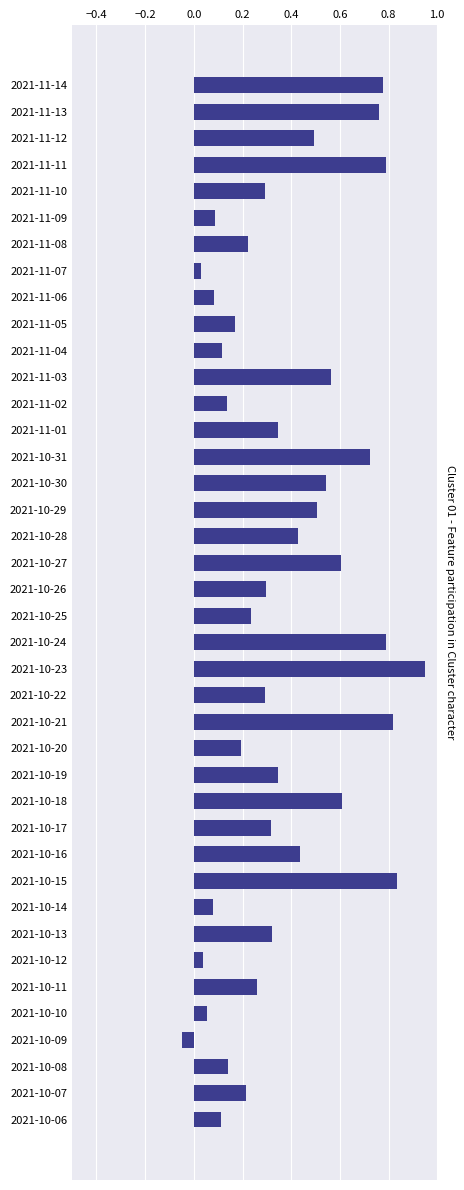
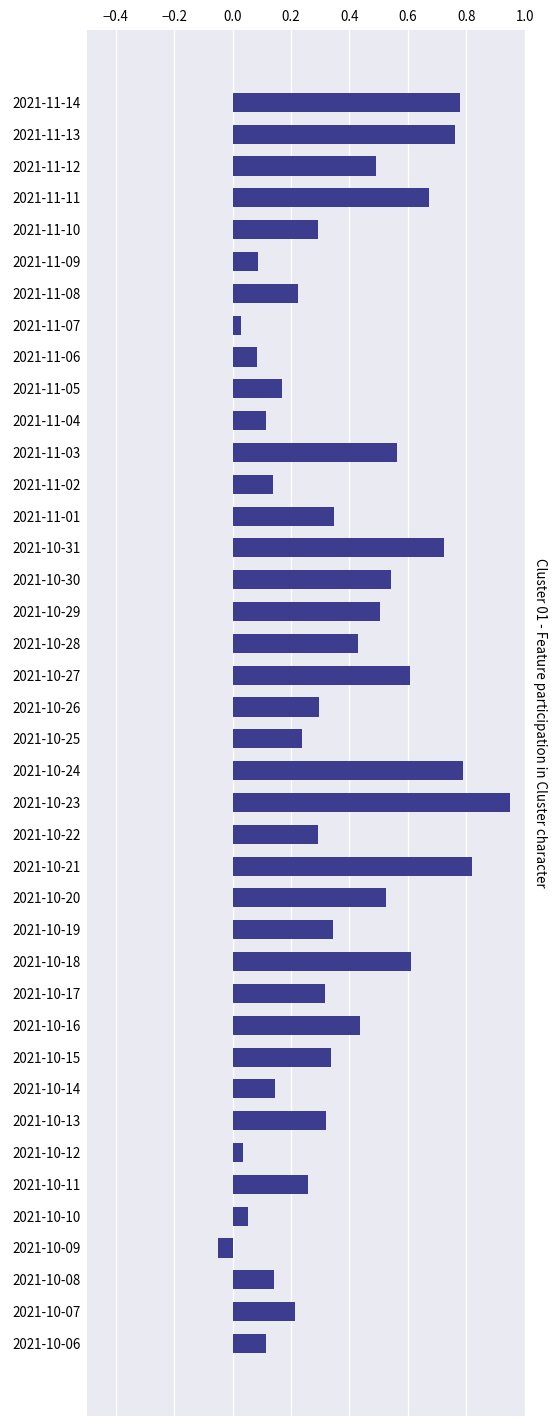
  {
    "2021-11-14": 0.78,
    "2021-11-13": 0.76,
    "2021-11-12": 0.49,
-   "2021-11-11": 0.79,
+   "2021-11-11": 0.67,
    "2021-11-10": 0.29,
    "2021-11-09": 0.09,
    "2021-11-08": 0.22,
    "2021-11-07": 0.03,
    "2021-11-06": 0.08,
    "2021-11-05": 0.17,
    "2021-11-04": 0.12,
    "2021-11-03": 0.56,
    "2021-11-02": 0.14,
    "2021-11-01": 0.35,
    "2021-10-31": 0.72,
    "2021-10-30": 0.54,
    "2021-10-29": 0.51,
    "2021-10-28": 0.43,
    "2021-10-27": 0.61,
    "2021-10-26": 0.29,
    "2021-10-25": 0.24,
    "2021-10-24": 0.79,
    "2021-10-22": 0.29,
    "2021-10-21": 0.82,
-   "2021-10-20": 0.19,
+   "2021-10-20": 0.52,
    "2021-10-19": 0.34,
    "2021-10-18": 0.61,
    "2021-10-17": 0.32,
    "2021-10-16": 0.44,
-   "2021-10-15": 0.83,
-   "2021-10-14": 0.08,
+   "2021-10-15": 0.34,
+   "2021-10-14": 0.14,
    "2021-10-13": 0.32,
    "2021-10-12": 0.04,
    "2021-10-11": 0.26,
    "2021-10-10": 0.05,
    "2021-10-09": -0.05,
    "2021-10-08": 0.14,
    "2021-10-07": 0.21,
    "2021-10-06": 0.11
  }
